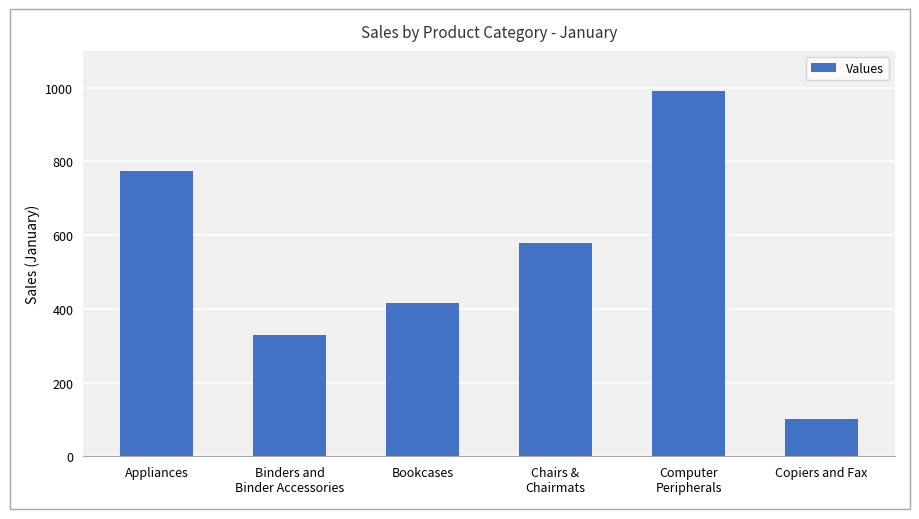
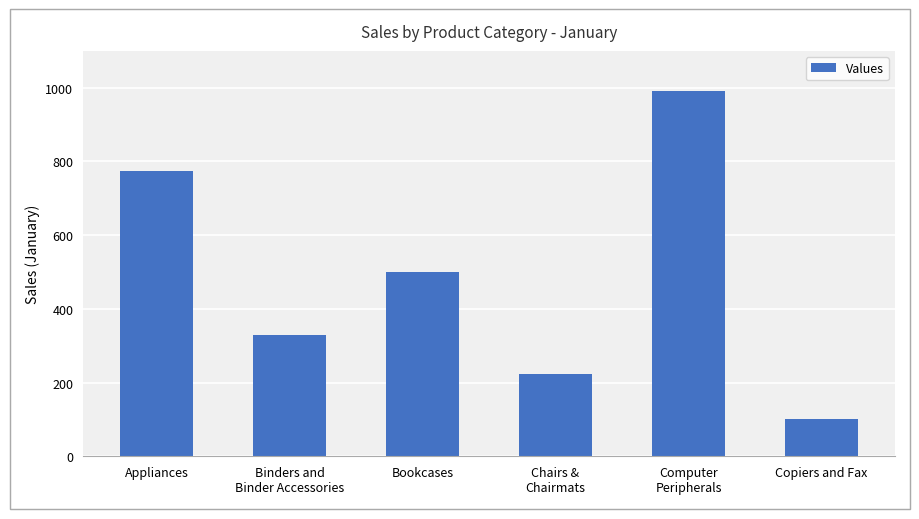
  {
    "Appliances": 780,
    "Binders and Binder Accessories": 330,
-   "Bookcases": 420,
-   "Chairs & Chairmats": 580,
+   "Bookcases": 500,
+   "Chairs & Chairmats": 220,
    "Computer Peripherals": 990,
    "Copiers and Fax": 100
  }
